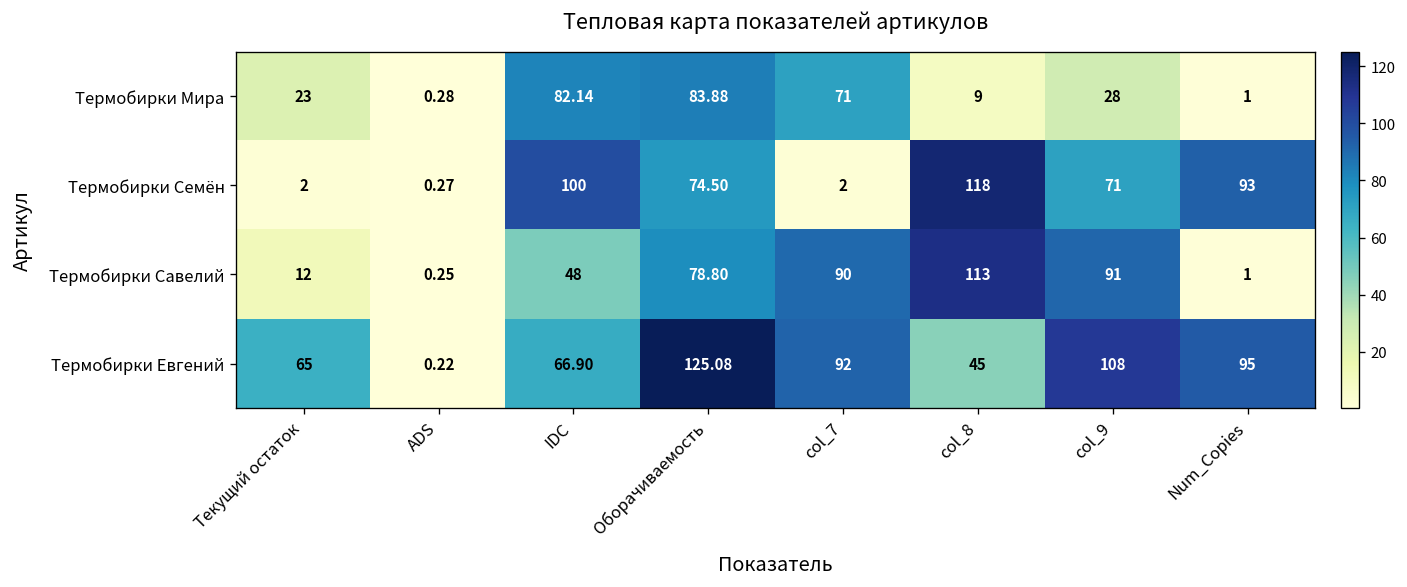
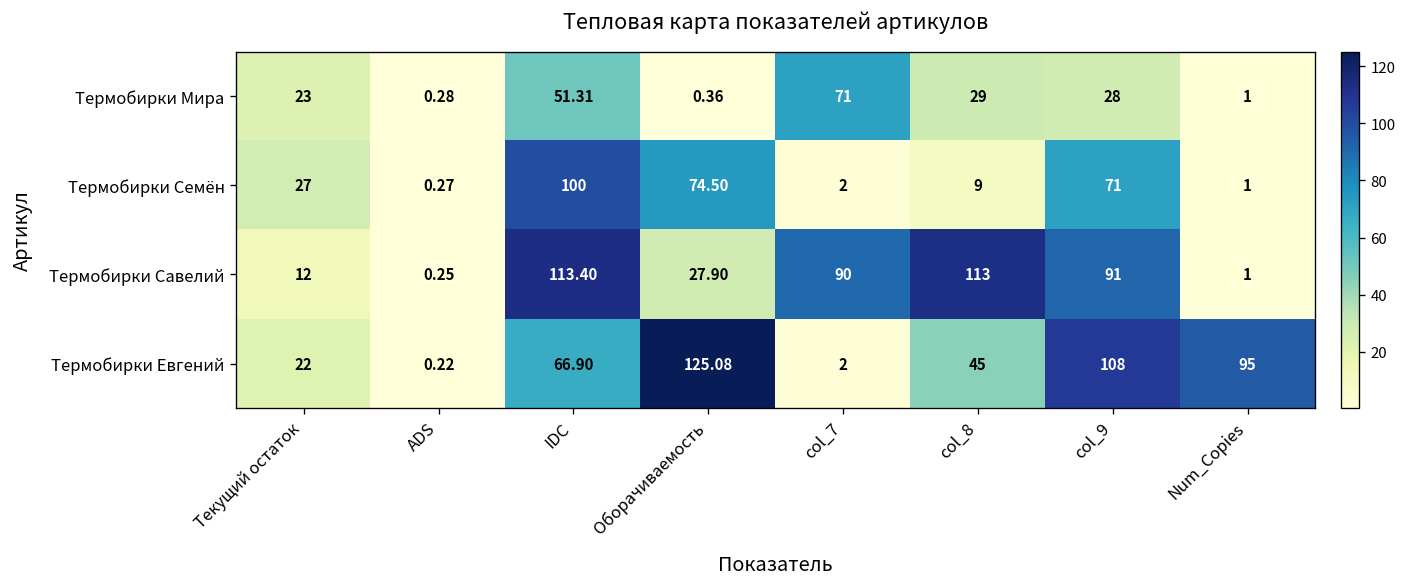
  {
    "Термобирки Мира": {
      "Текущий остаток": 23,
      "ADS": 0.28,
-     "IDC": 82.14,
-     "Оборачиваемость": 83.88,
+     "IDC": 51.31,
+     "Оборачиваемость": 0.36,
      "col_7": 71,
-     "col_8": 9,
+     "col_8": 29,
      "col_9": 28,
      "Num_Copies": 1
    },
    "Термобирки Семён": {
-     "Текущий остаток": 2,
+     "Текущий остаток": 27,
      "ADS": 0.27,
      "IDC": 100,
      "Оборачиваемость": 74.50,
      "col_7": 2,
-     "col_8": 118,
+     "col_8": 9,
      "col_9": 71,
-     "Num_Copies": 93
+     "Num_Copies": 1
    },
    "Термобирки Савелий": {
      "Текущий остаток": 12,
      "ADS": 0.25,
-     "IDC": 48,
-     "Оборачиваемость": 78.80,
+     "IDC": 113.40,
+     "Оборачиваемость": 27.90,
      "col_7": 90,
      "col_8": 113,
      "col_9": 91,
      "Num_Copies": 1
    },
    "Термобирки Евгений": {
-     "Текущий остаток": 65,
+     "Текущий остаток": 22,
      "ADS": 0.22,
      "IDC": 66.90,
      "Оборачиваемость": 125.08,
-     "col_7": 92,
+     "col_7": 2,
      "col_8": 45,
      "col_9": 108,
      "Num_Copies": 95
    }
  }
